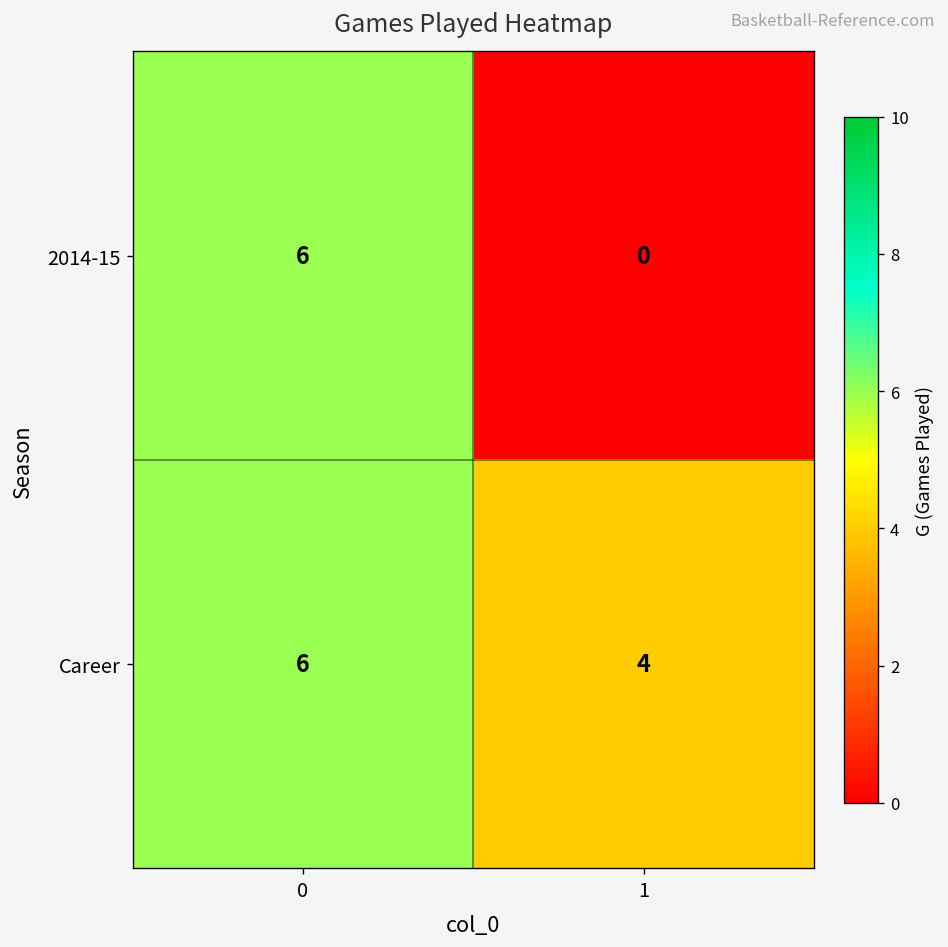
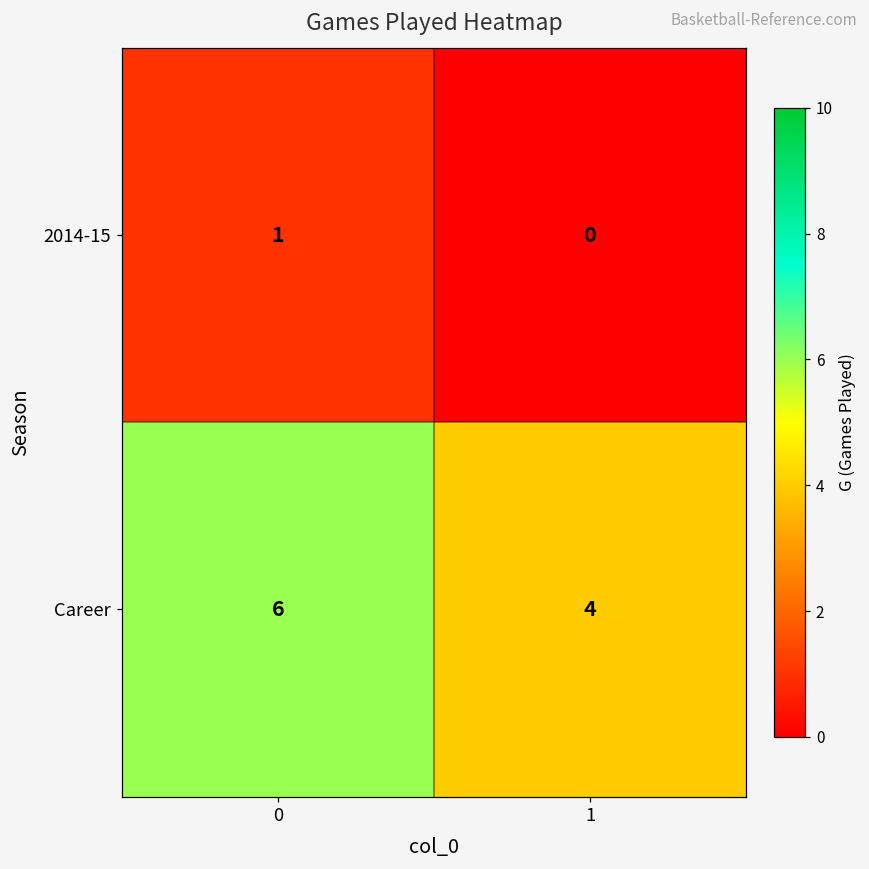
  {
    "2014-15": {
-     "0": 6,
+     "0": 1,
      "1": 0
    },
    "Career": {
      "0": 6,
      "1": 4
    }
  }
